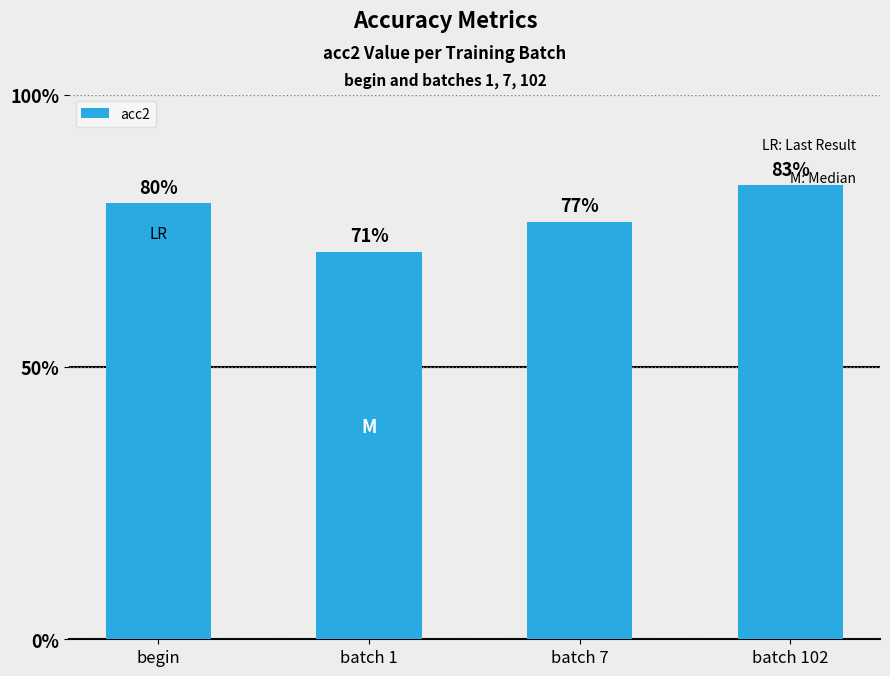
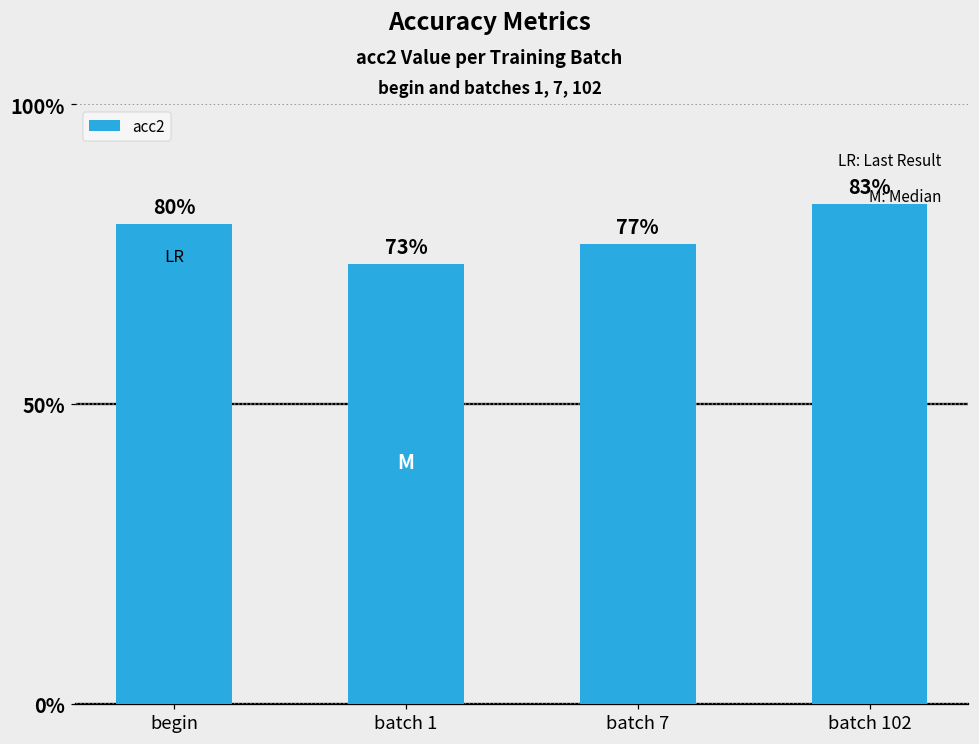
  {
    "begin": "80%",
-   "batch 1": "71%",
+   "batch 1": "73%",
    "batch 7": "77%"
  }
